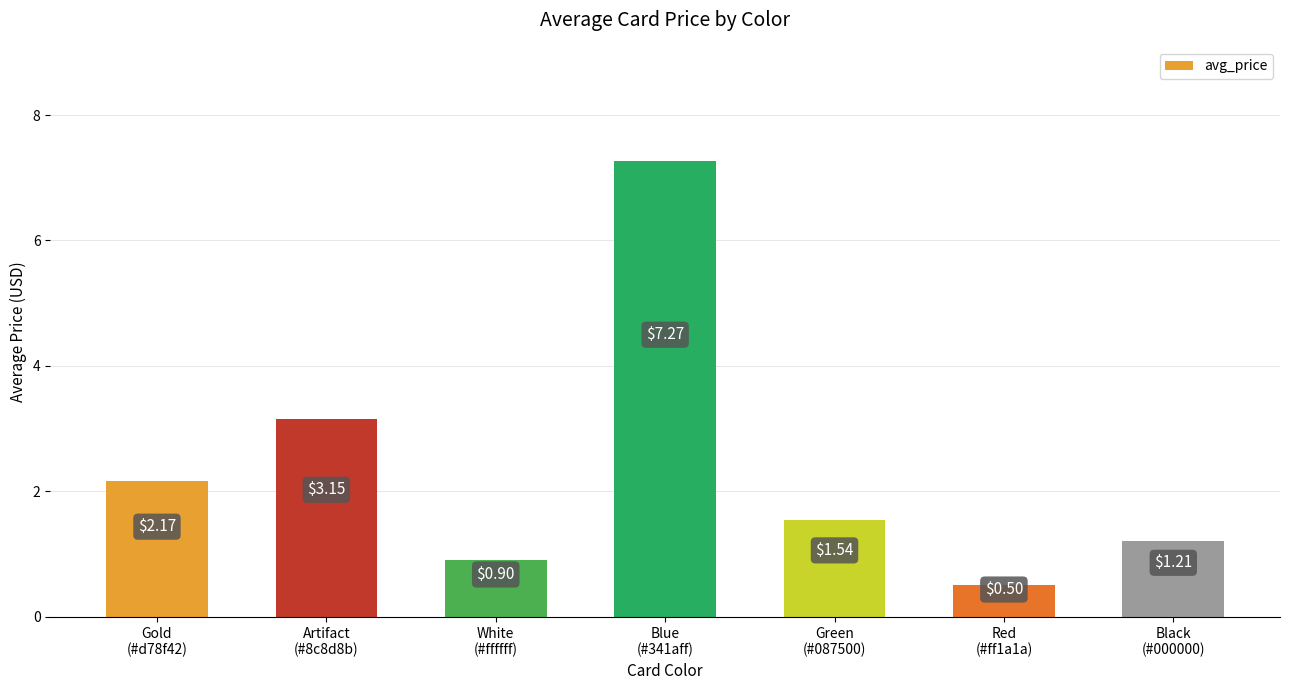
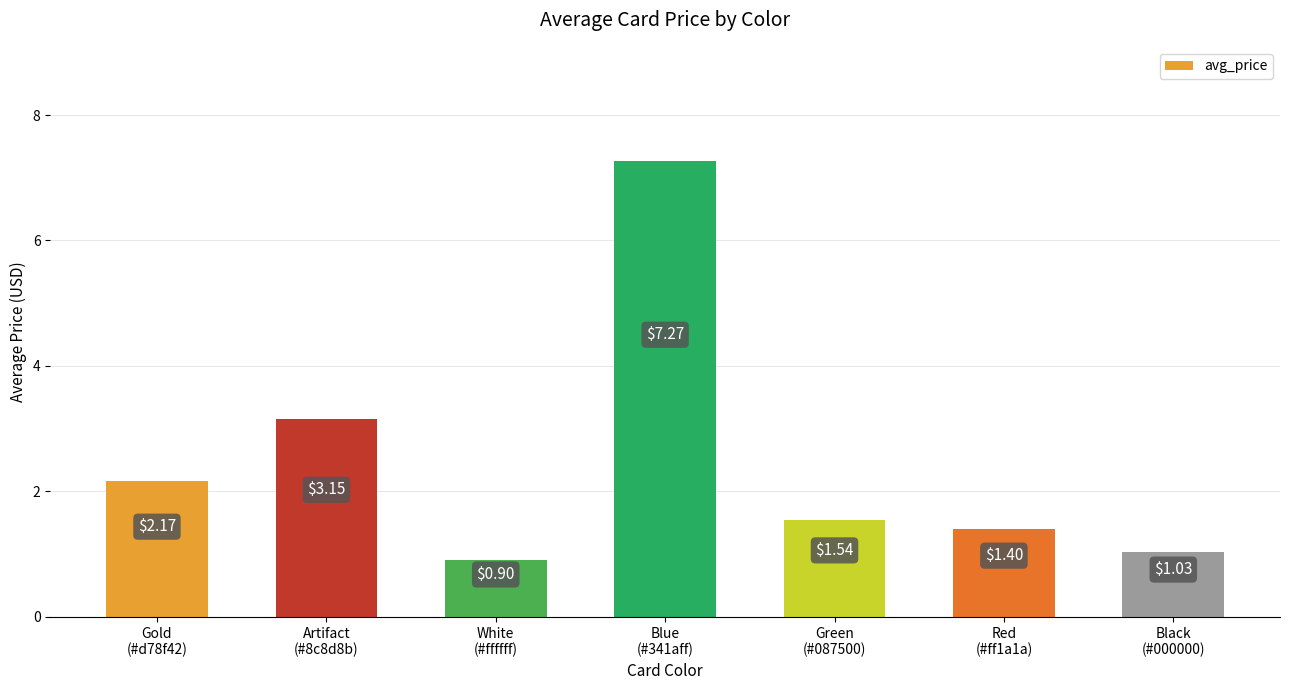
  {
-   "Red (#ff1a1a)": "$0.50",
-   "Black (#000000)": "$1.21"
+   "Red (#ff1a1a)": "$1.40",
+   "Black (#000000)": "$1.03"
  }
